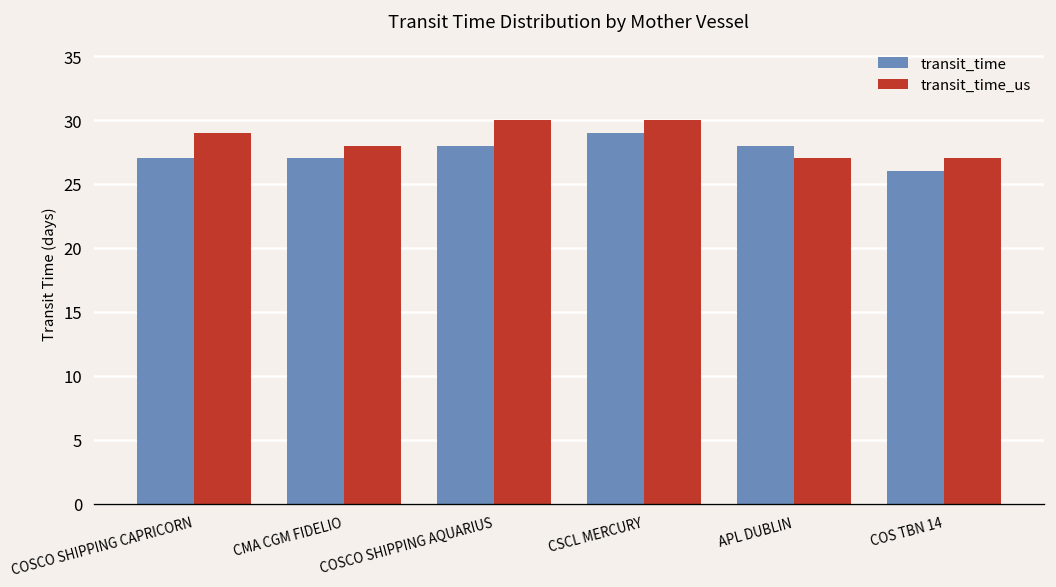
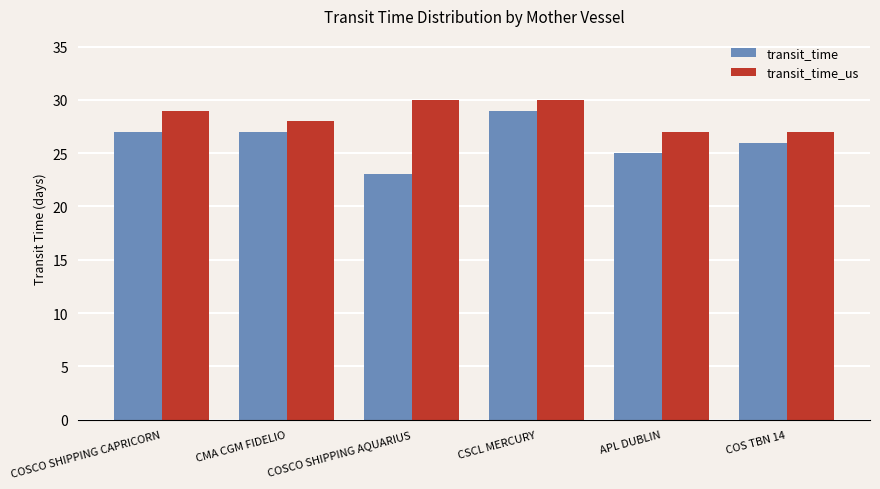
  {
    "transit_time": {
      "COSCO SHIPPING CAPRICORN": 27,
      "CMA CGM FIDELIO": 27,
-     "COSCO SHIPPING AQUARIUS": 28,
+     "COSCO SHIPPING AQUARIUS": 23,
      "CSCL MERCURY": 29,
-     "APL DUBLIN": 28,
+     "APL DUBLIN": 25,
      "COS TBN 14": 26
    },
    "transit_time_us": {
      "COSCO SHIPPING CAPRICORN": 29,
      "CMA CGM FIDELIO": 28,
      "COSCO SHIPPING AQUARIUS": 30,
      "CSCL MERCURY": 30,
      "APL DUBLIN": 27,
      "COS TBN 14": 27
    }
  }
